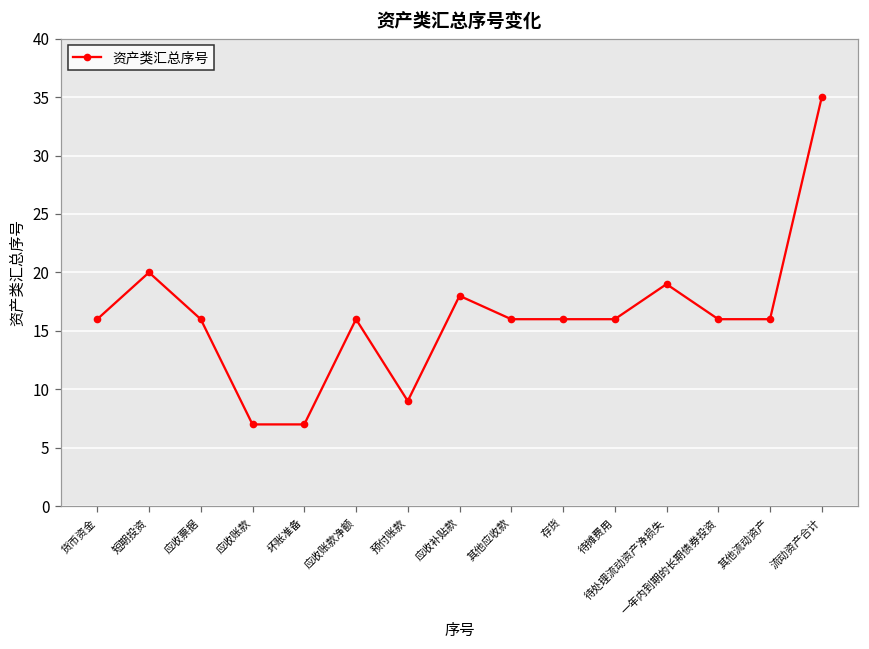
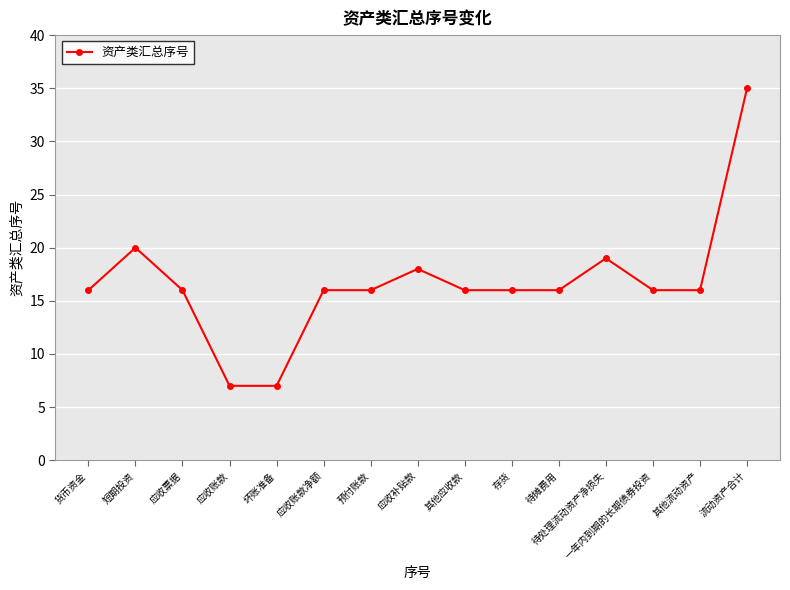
  {
    "货币资金": 16,
    "短期投资": 20,
    "应收票据": 16,
    "应收账款": 7,
    "坏账准备": 7,
    "应收账款净额": 16,
-   "预付账款": 9,
+   "预付账款": 16,
    "应收补贴款": 18,
    "其他应收款": 16,
    "存货": 16,
    "待摊费用": 16,
    "待处理流动资产净损失": 19,
    "一年内到期的长期债券投资": 16,
    "其他流动资产": 16,
    "流动资产合计": 35
  }
